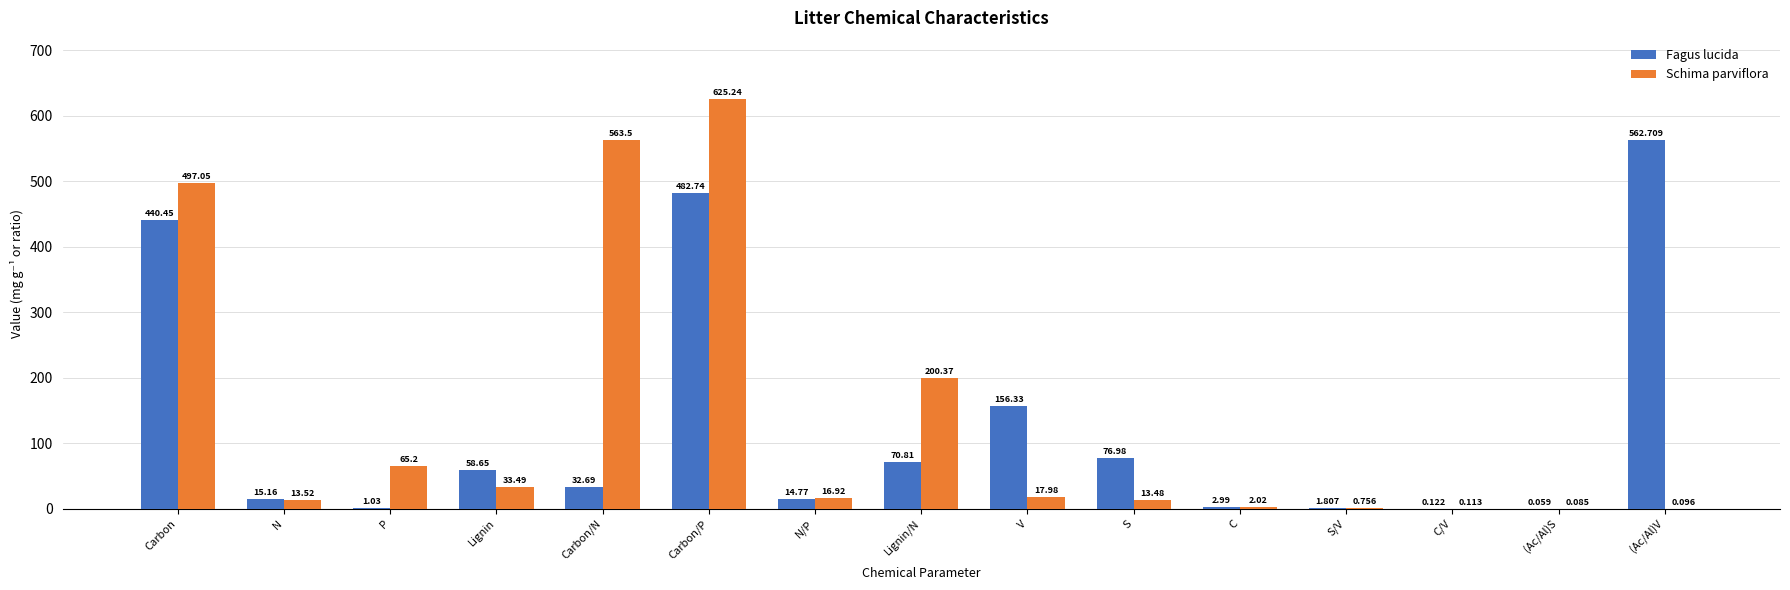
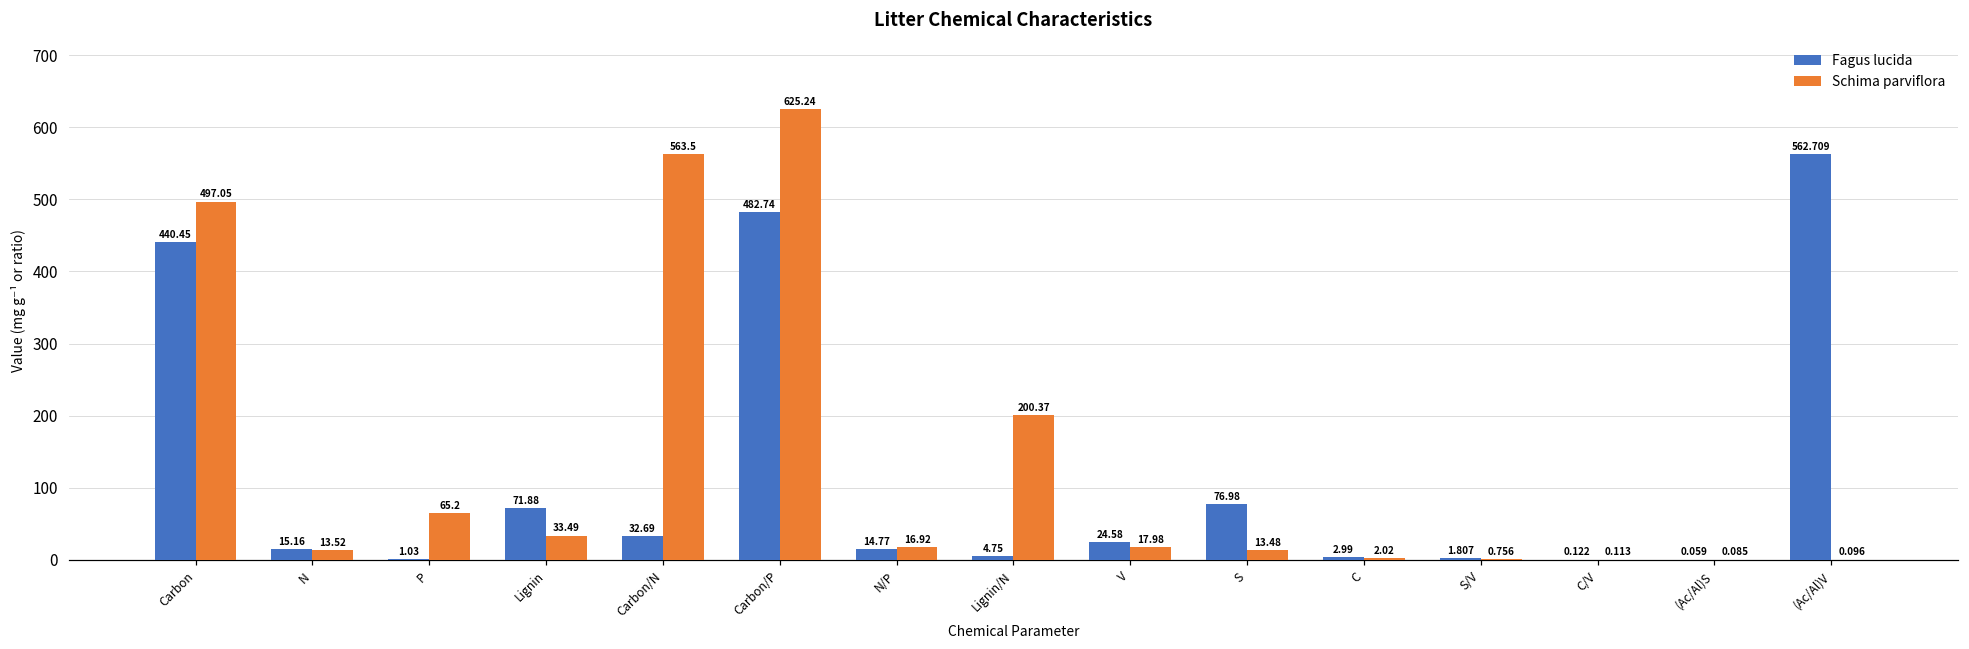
  {
    "Fagus lucida": {
      "Carbon": 440.45,
      "N": 15.16,
      "P": 1.03,
-     "Lignin": 58.65,
+     "Lignin": 71.88,
      "Carbon/N": 32.69,
      "Carbon/P": 482.74,
      "N/P": 14.77,
-     "Lignin/N": 70.81,
-     "V": 156.33,
+     "Lignin/N": 4.75,
+     "V": 24.58,
      "S": 76.98,
      "C": 2.99,
      "S/V": 1.807,
      "C/V": 0.122,
      "(Ac/Al)S": 0.059,
      "(Ac/Al)V": 562.709
    },
    "Schima parviflora": {
      "Carbon": 497.05,
      "N": 13.52,
      "P": 65.2,
      "Lignin": 33.49,
      "Carbon/N": 563.5,
      "Carbon/P": 625.24,
      "N/P": 16.92,
      "Lignin/N": 200.37,
      "V": 17.98,
      "S": 13.48,
      "C": 2.02,
      "S/V": 0.756,
      "C/V": 0.113,
      "(Ac/Al)S": 0.085,
      "(Ac/Al)V": 0.096
    }
  }
